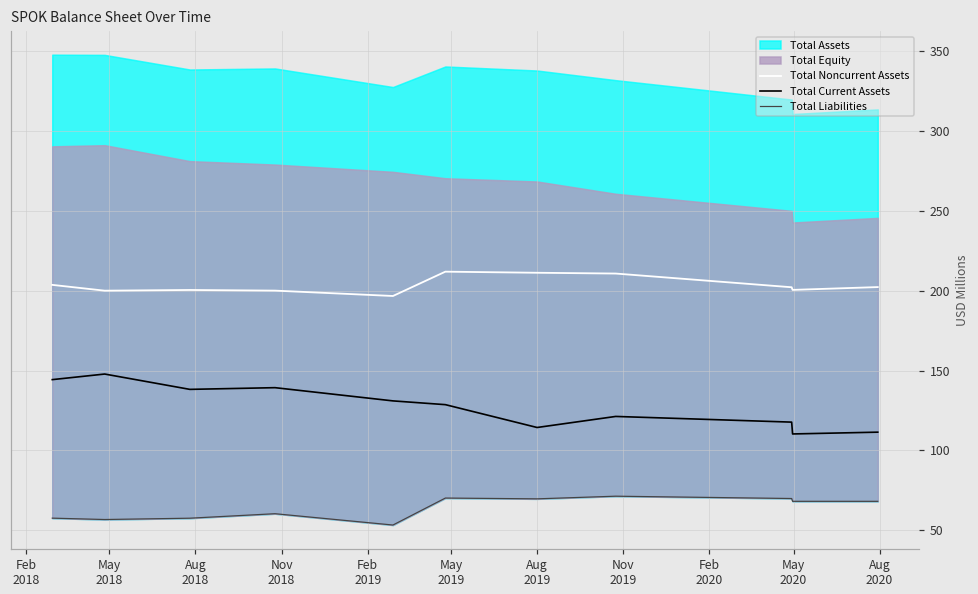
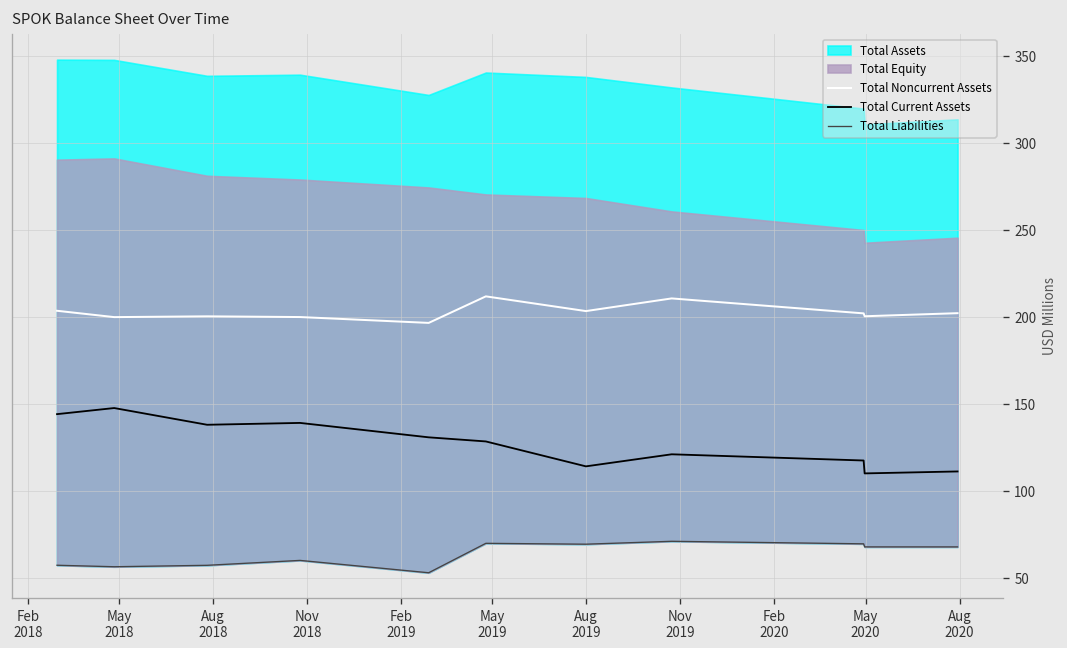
  {
    "Total Noncurrent Assets": {
-     "Aug 2019": 211
+     "Aug 2019": 204
    },
    "Total Current Assets": {
      "Aug 2019": 114
    },
    "Total Liabilities": {
      "Aug 2019": 70
    }
  }
